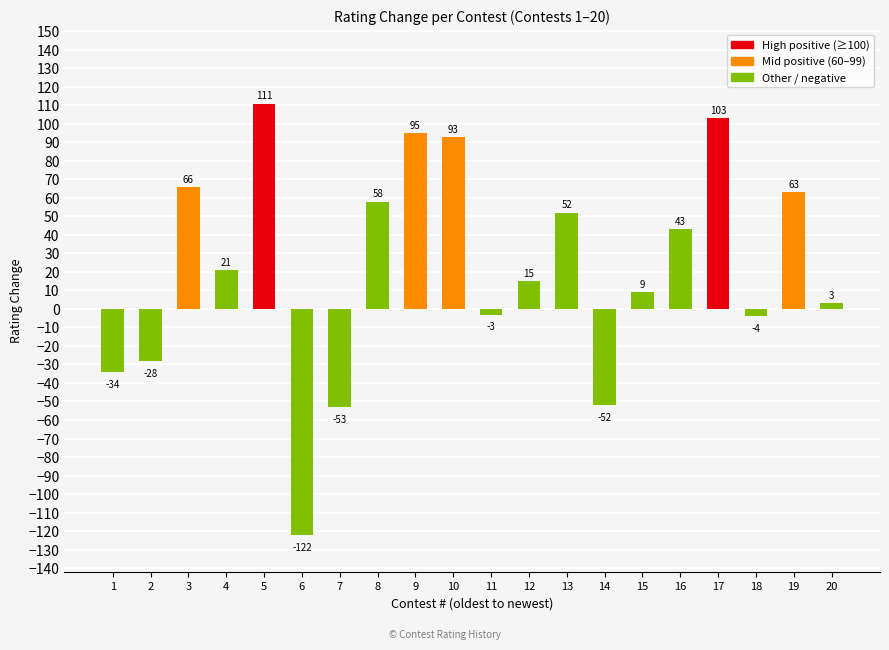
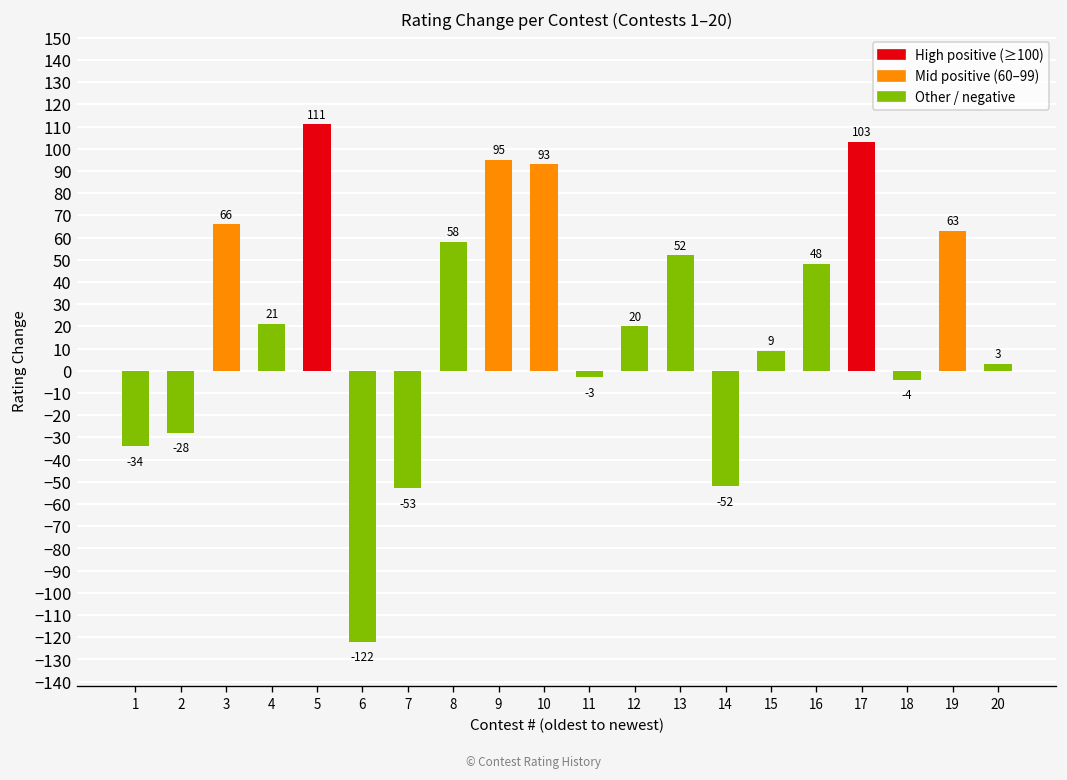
  {
    "1": -34,
    "2": -28,
    "3": 66,
    "4": 21,
    "5": 111,
    "6": -122,
    "7": -53,
    "8": 58,
    "9": 95,
    "10": 93,
    "11": -3,
-   "12": 15,
+   "12": 20,
    "13": 52,
    "14": -52,
    "15": 9,
-   "16": 43,
+   "16": 48,
    "17": 103,
    "18": -4,
    "19": 63,
    "20": 3
  }
